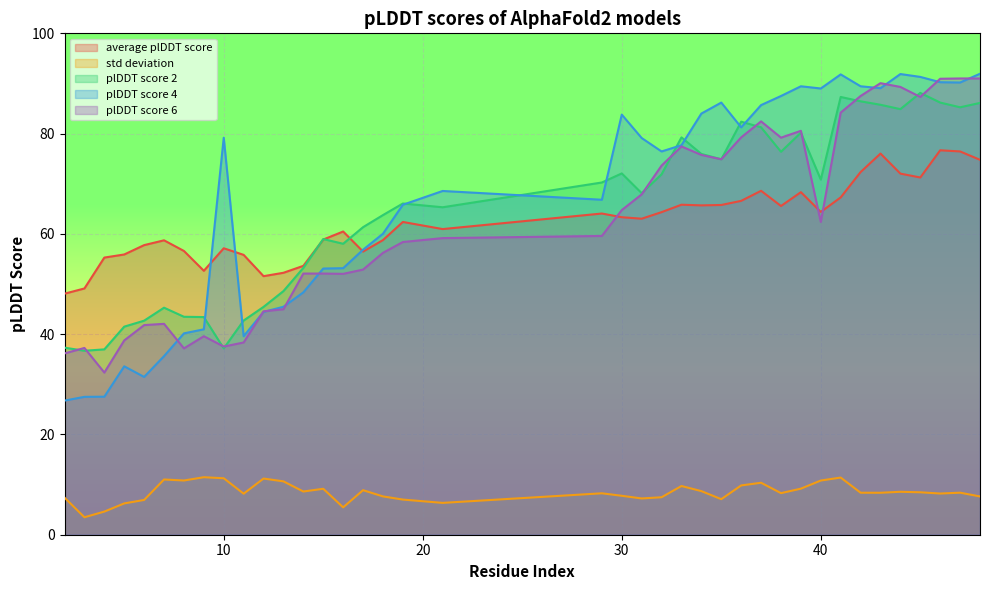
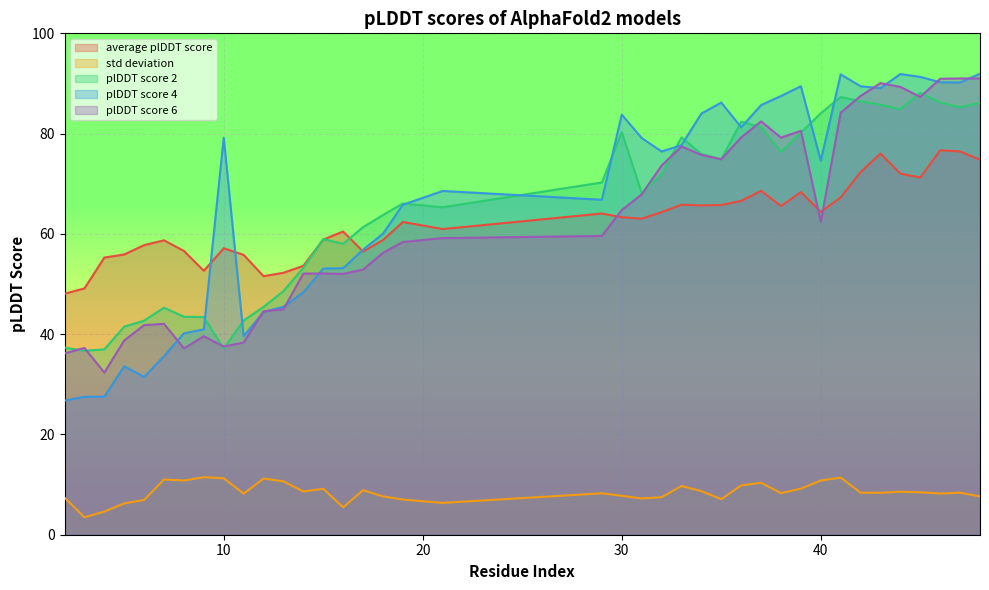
  {
    "plDDT score 2": {
-     "30": 72,
-     "40": 71
+     "30": 80,
+     "40": 84
    },
    "plDDT score 4": {
      "10": 79,
      "30": 84,
-     "40": 89
+     "40": 75
    },
    "plDDT score 6": {
      "30": 65,
      "40": 62
    }
  }
